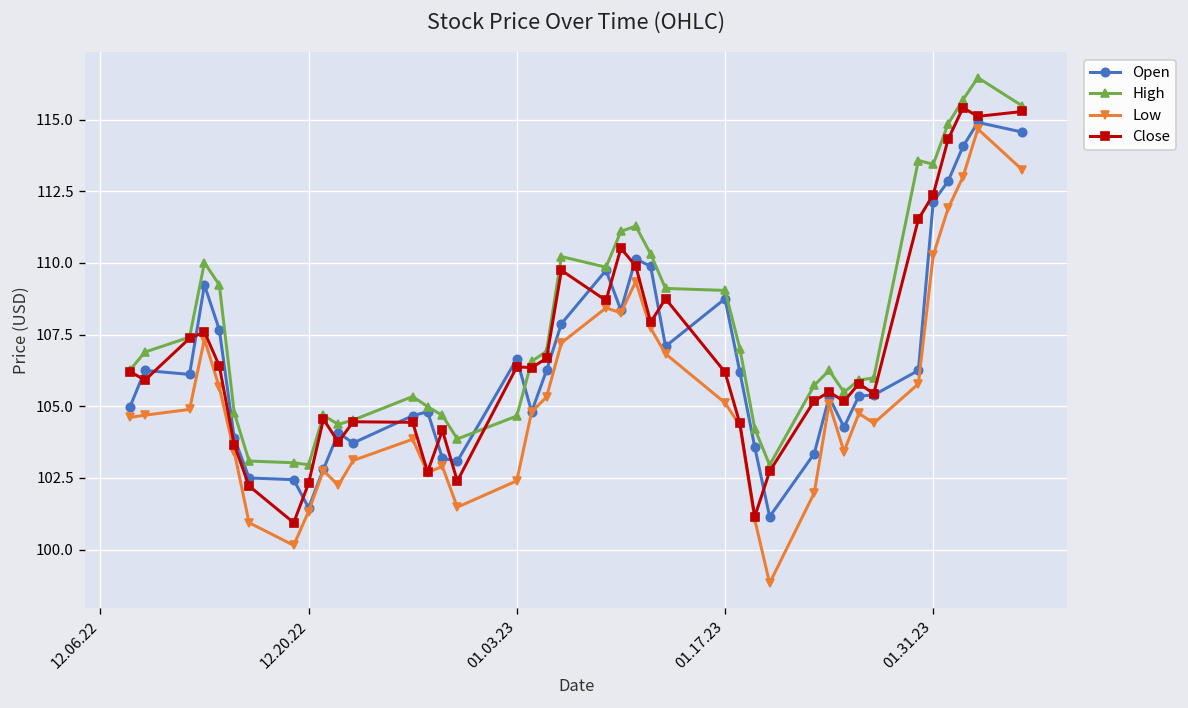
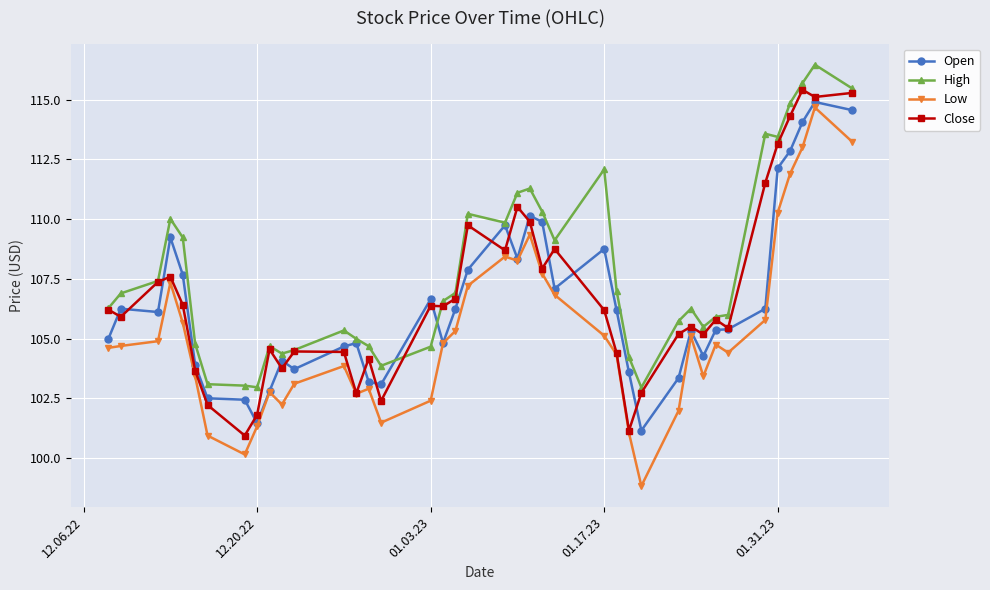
  {
    "Open": {
      "12.20.22": 101.5,
      "01.03.23": 106.6,
      "01.17.23": 108.8,
      "01.31.23": 112.1
    },
    "High": {
      "12.20.22": 103.0,
      "01.03.23": 104.7,
-     "01.17.23": 109.0,
+     "01.17.23": 112.1,
      "01.31.23": 113.4
    },
    "Low": {
      "12.20.22": 101.3,
      "01.03.23": 102.4,
      "01.17.23": 105.1,
      "01.31.23": 110.3
    },
    "Close": {
-     "12.20.22": 102.3,
+     "12.20.22": 101.8,
      "01.03.23": 106.4,
      "01.17.23": 106.2,
-     "01.31.23": 112.4
+     "01.31.23": 113.2
    }
  }
